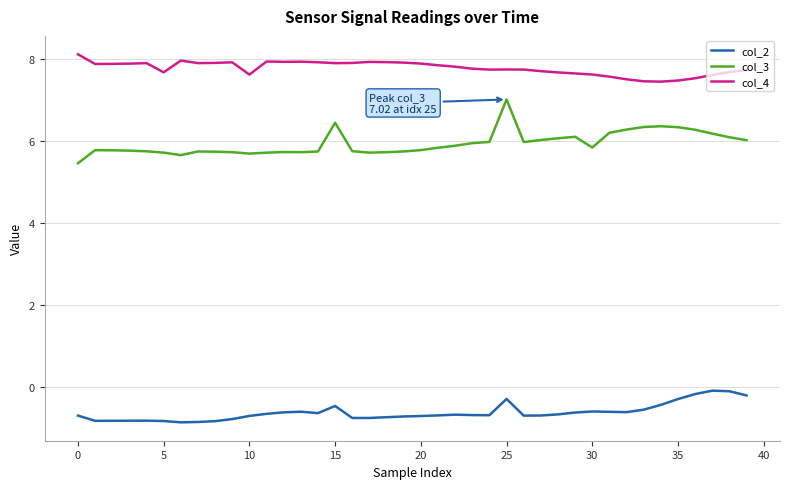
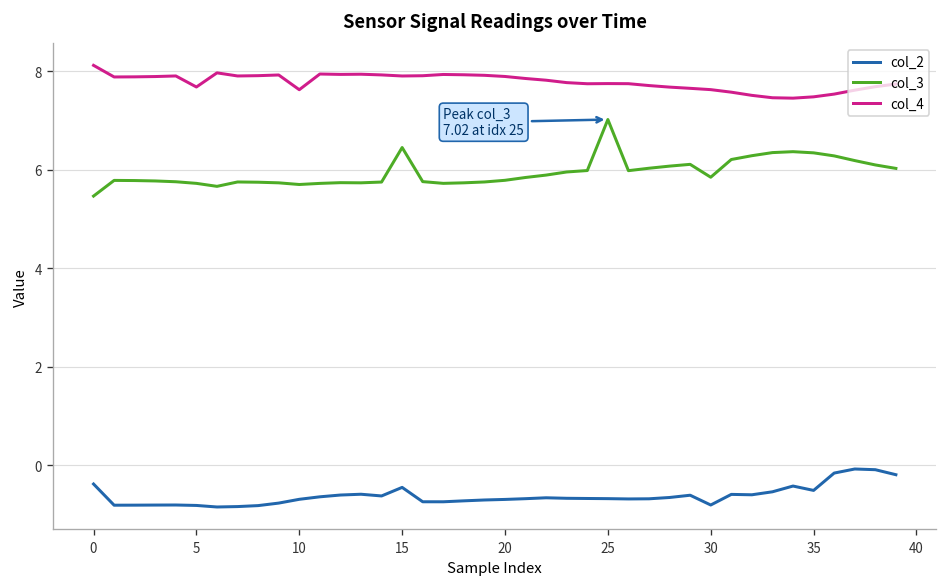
  {
    "col_2": {
-     "0": -0.7,
+     "0": -0.4,
      "5": -0.8,
      "10": -0.7,
      "15": -0.5,
      "20": -0.7,
-     "25": -0.3,
-     "30": -0.6,
-     "35": -0.3
+     "25": -0.7,
+     "30": -0.8,
+     "35": -0.5
    },
    "col_3": {
      "0": 5.5,
      "5": 5.7,
      "10": 5.7,
      "15": 6.4,
      "20": 5.8,
      "30": 5.8,
      "35": 6.3
    },
    "col_4": {
      "0": 8.1,
      "5": 7.7,
      "10": 7.6,
      "15": 7.9,
      "20": 7.9,
      "25": 7.7,
      "30": 7.6,
      "35": 7.5
    }
  }
